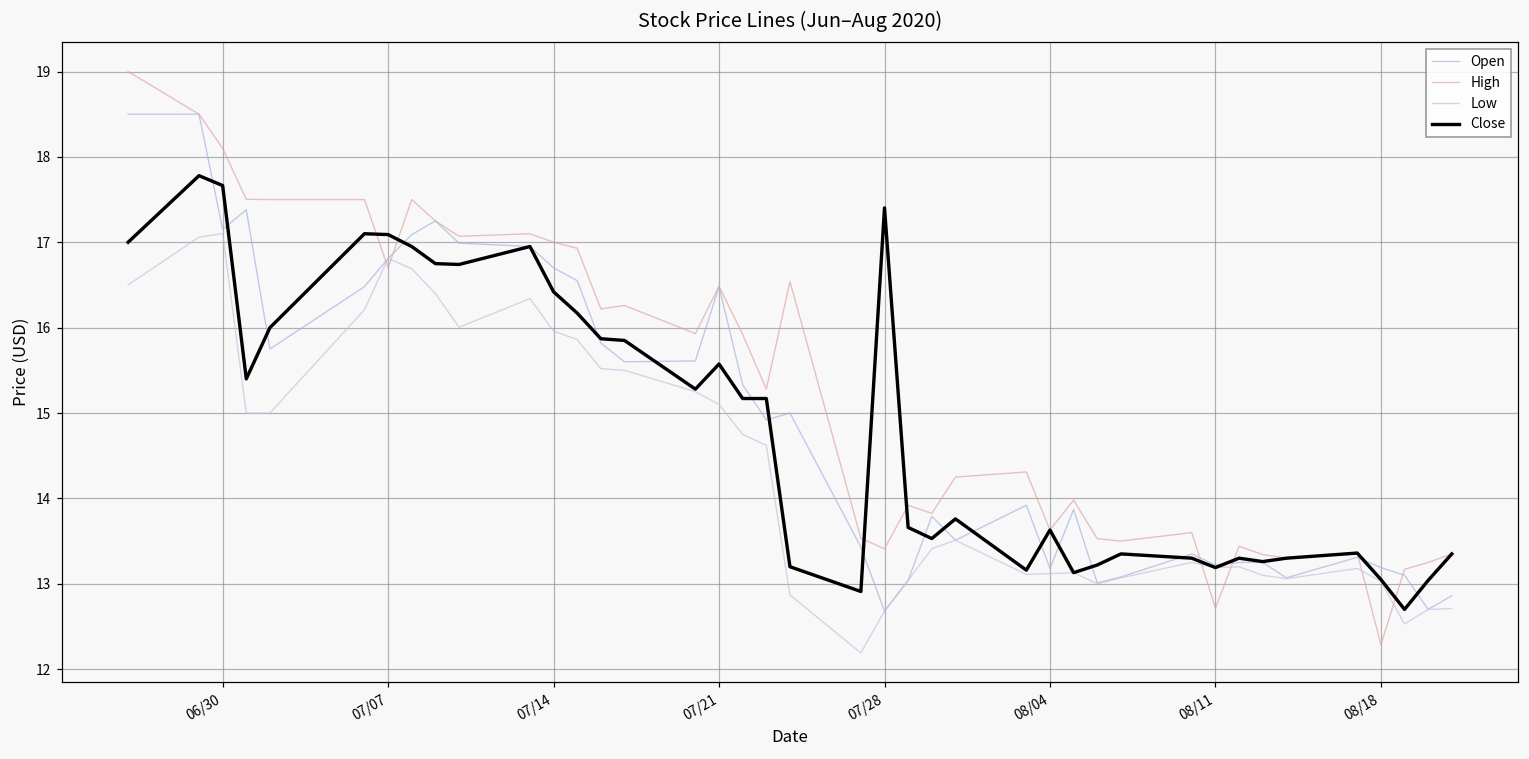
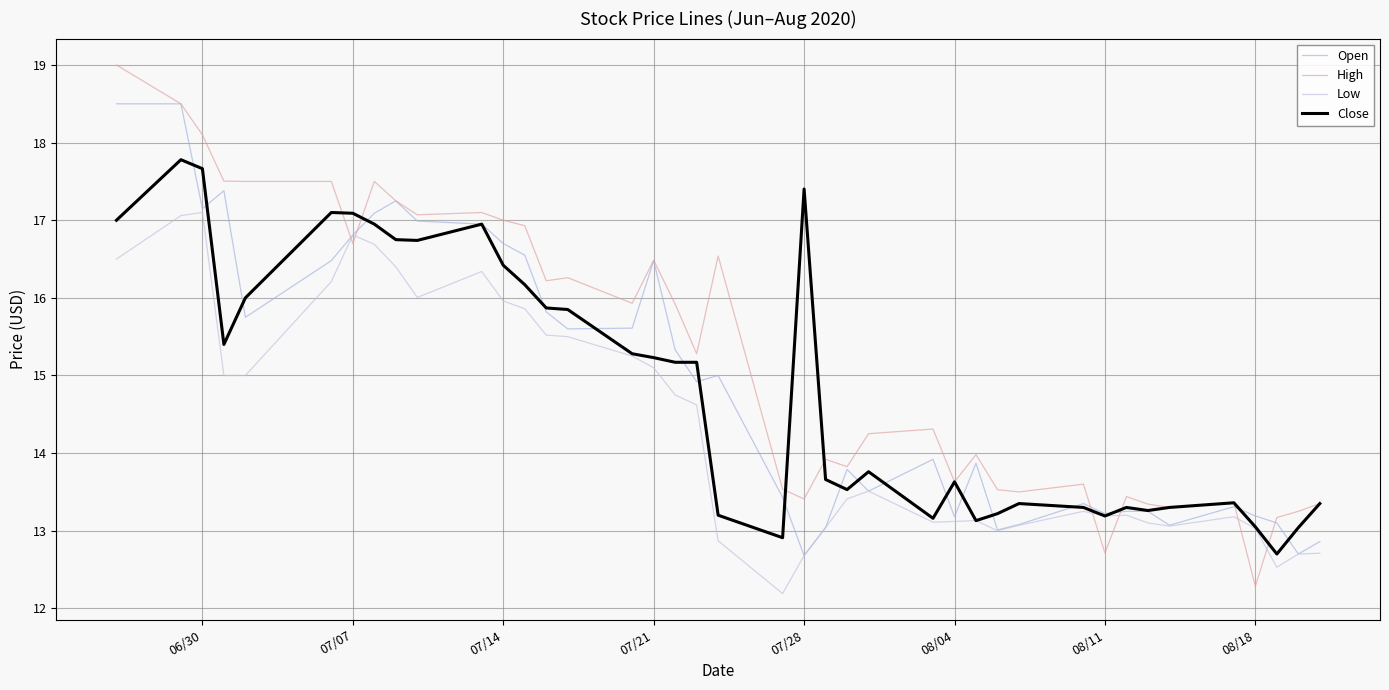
  {
    "High": {
      "06/30": 18.1,
      "07/07": 16.7,
      "07/14": 17.0,
      "07/28": 13.4,
      "08/11": 12.7,
      "08/18": 12.3
    },
    "Close": {
      "06/30": 17.7,
      "07/07": 17.1,
      "07/14": 16.4,
-     "07/21": 15.6,
+     "07/21": 15.2,
      "07/28": 17.4
    }
  }
